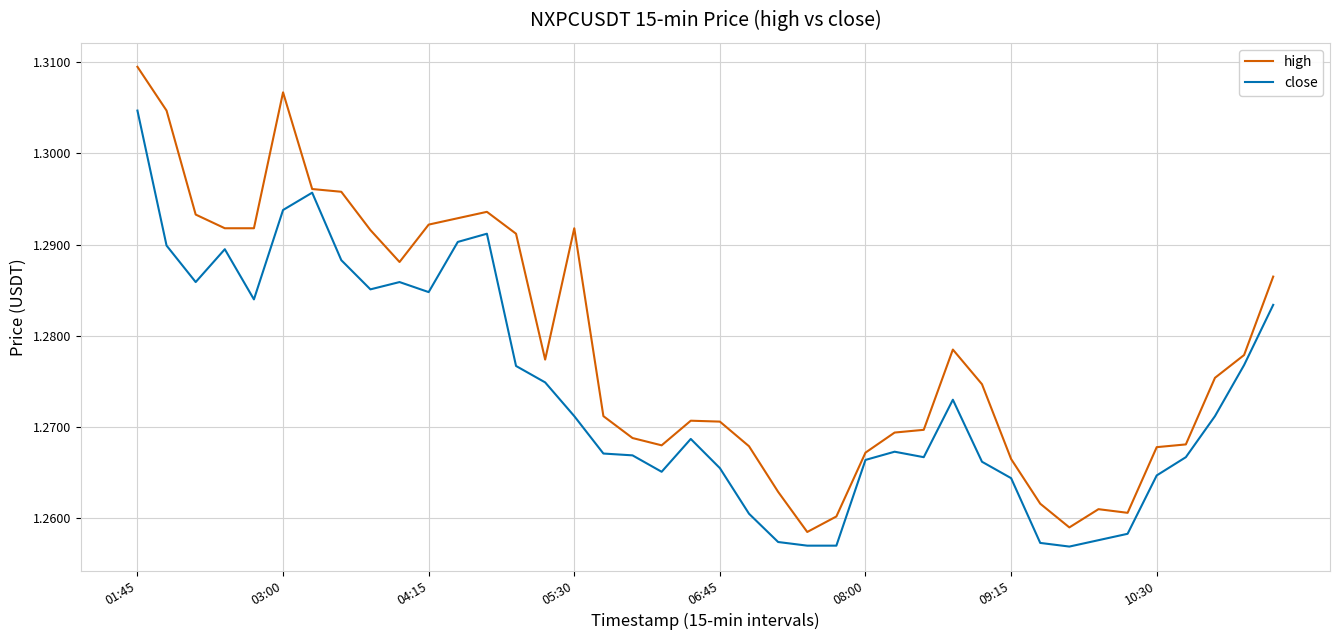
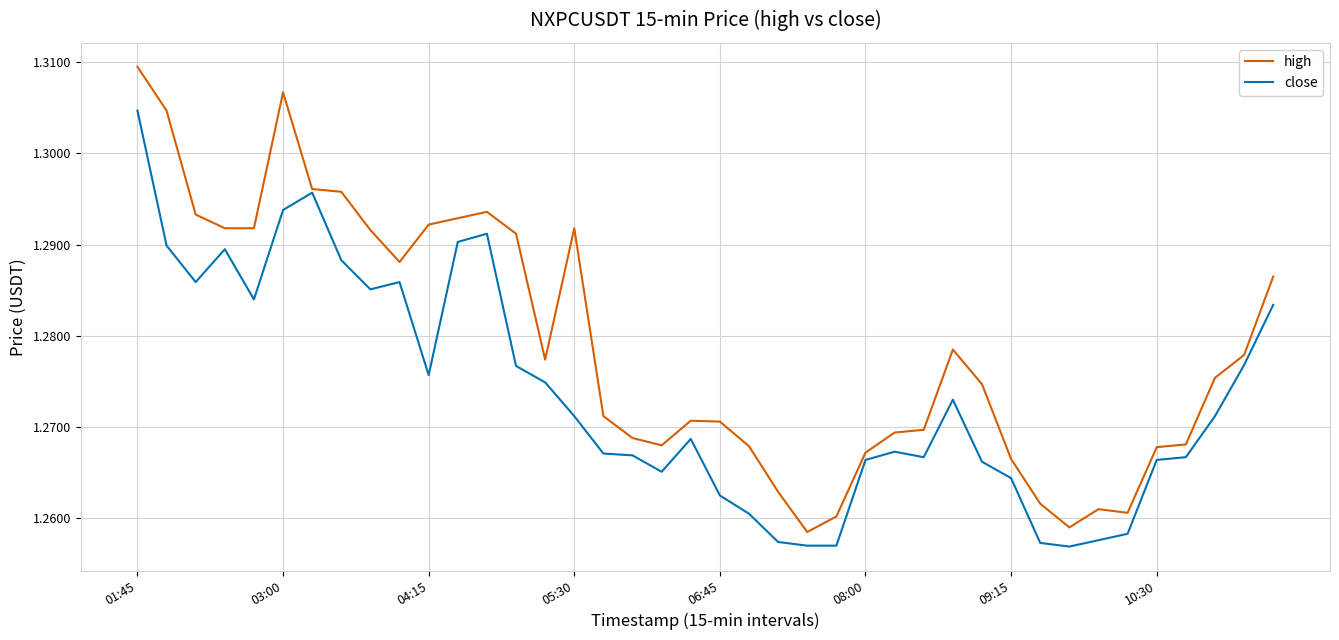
  {
    "high": {
      "01:45": 1.310,
      "03:00": 1.307,
      "04:15": 1.292,
      "05:30": 1.292,
      "06:45": 1.271,
      "08:00": 1.267,
      "09:15": 1.267,
      "10:30": 1.268
    },
    "close": {
      "01:45": 1.305,
      "03:00": 1.294,
-     "04:15": 1.285,
+     "04:15": 1.276,
      "05:30": 1.271,
-     "06:45": 1.266,
+     "06:45": 1.263,
      "08:00": 1.266,
      "09:15": 1.264,
-     "10:30": 1.265
+     "10:30": 1.266
    }
  }
